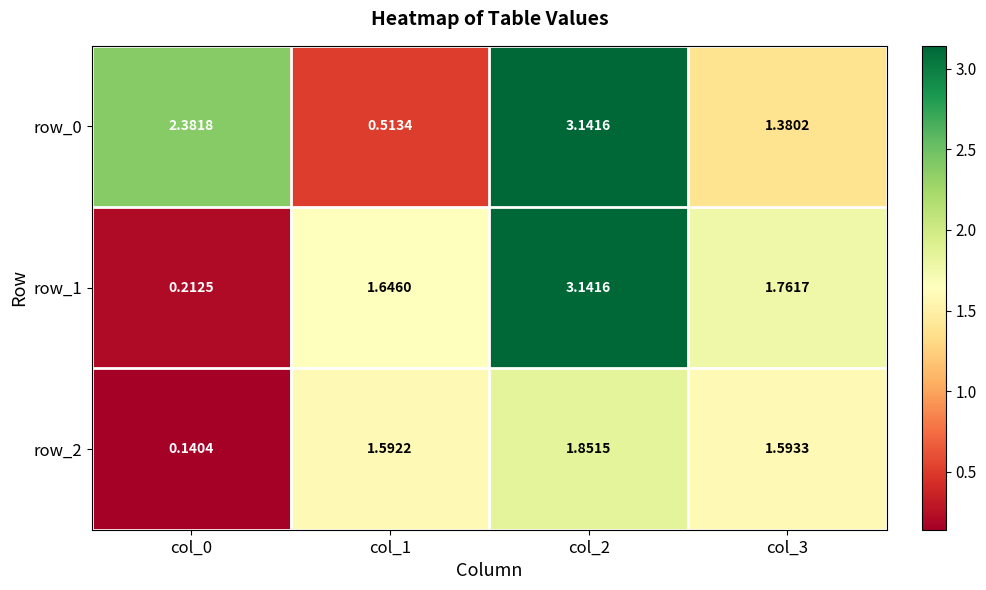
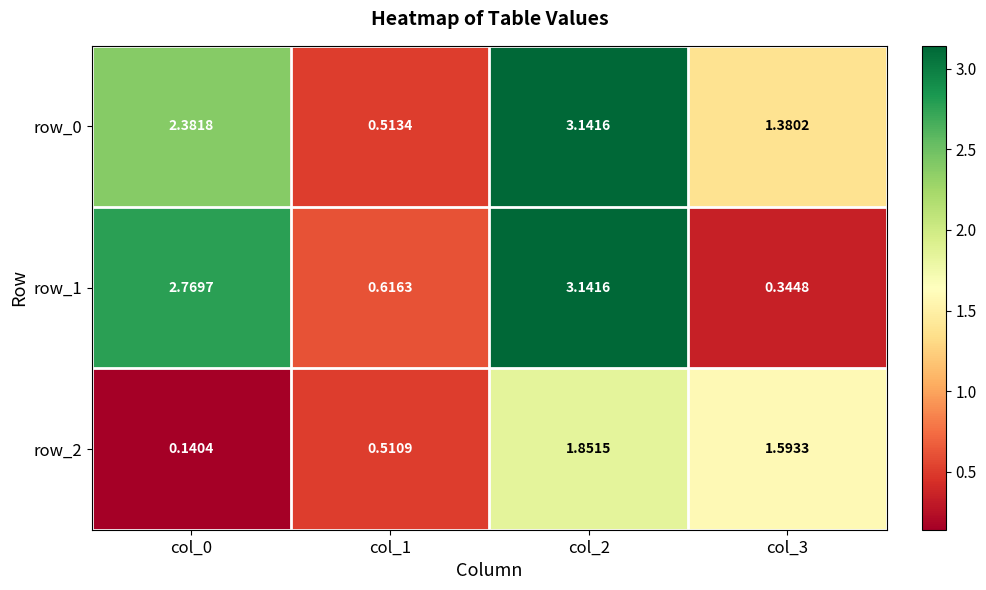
  {
    "row_0": {
      "col_0": 2.3818,
      "col_1": 0.5134,
      "col_2": 3.1416,
      "col_3": 1.3802
    },
    "row_1": {
-     "col_0": 0.2125,
-     "col_1": 1.6460,
+     "col_0": 2.7697,
+     "col_1": 0.6163,
      "col_2": 3.1416,
-     "col_3": 1.7617
+     "col_3": 0.3448
    },
    "row_2": {
      "col_0": 0.1404,
-     "col_1": 1.5922,
+     "col_1": 0.5109,
      "col_2": 1.8515,
      "col_3": 1.5933
    }
  }
